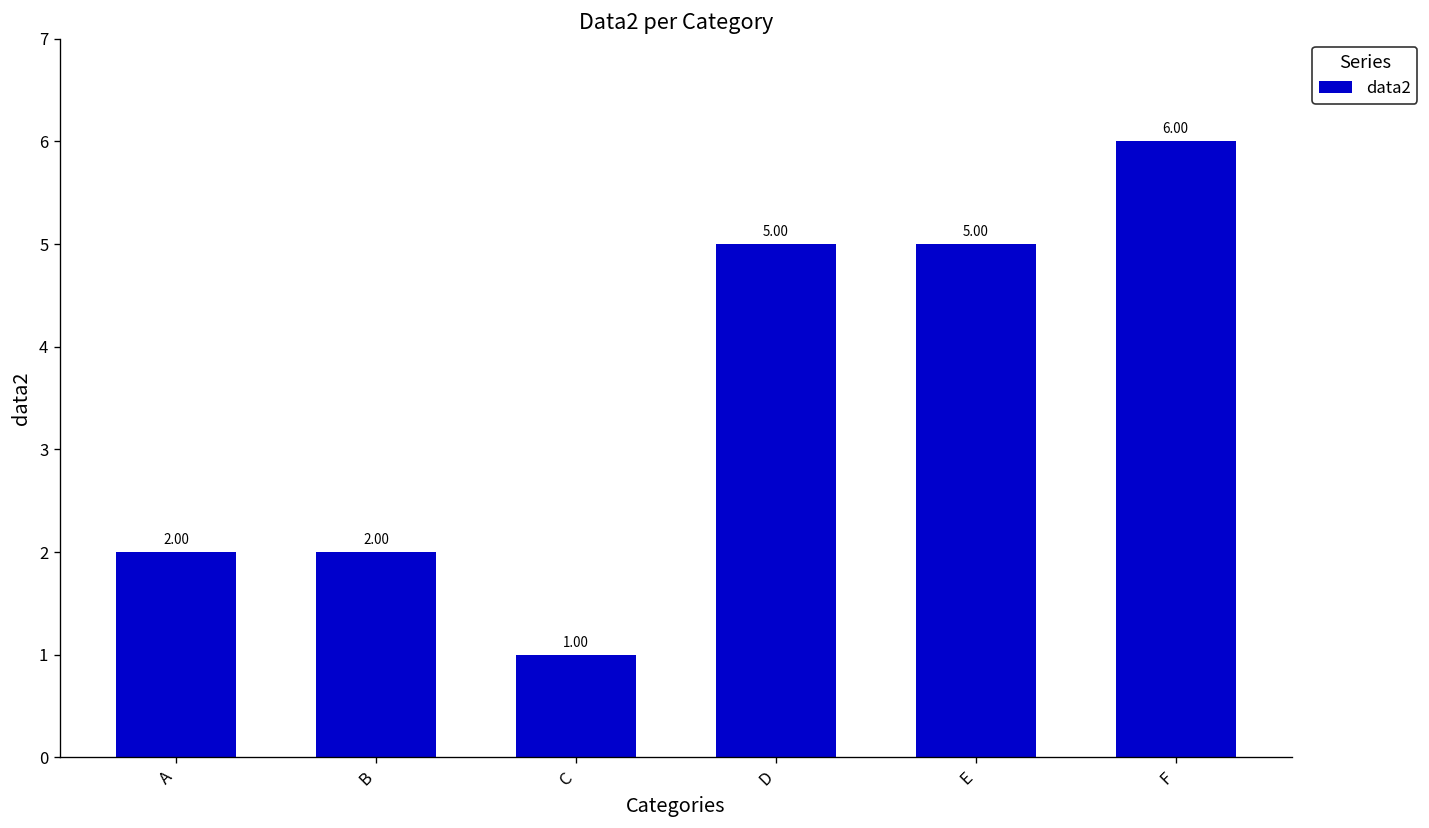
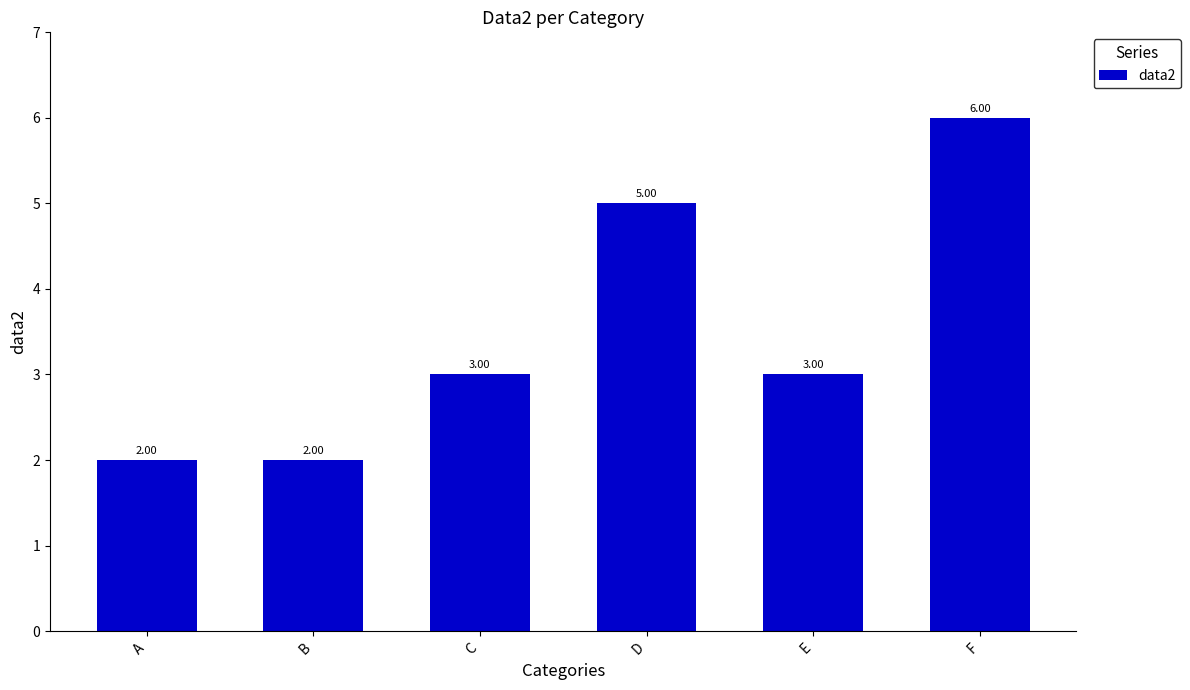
  {
    "A": 2.00,
    "B": 2.00,
-   "C": 1.00,
+   "C": 3.00,
    "D": 5.00,
-   "E": 5.00,
+   "E": 3.00,
    "F": 6.00
  }
